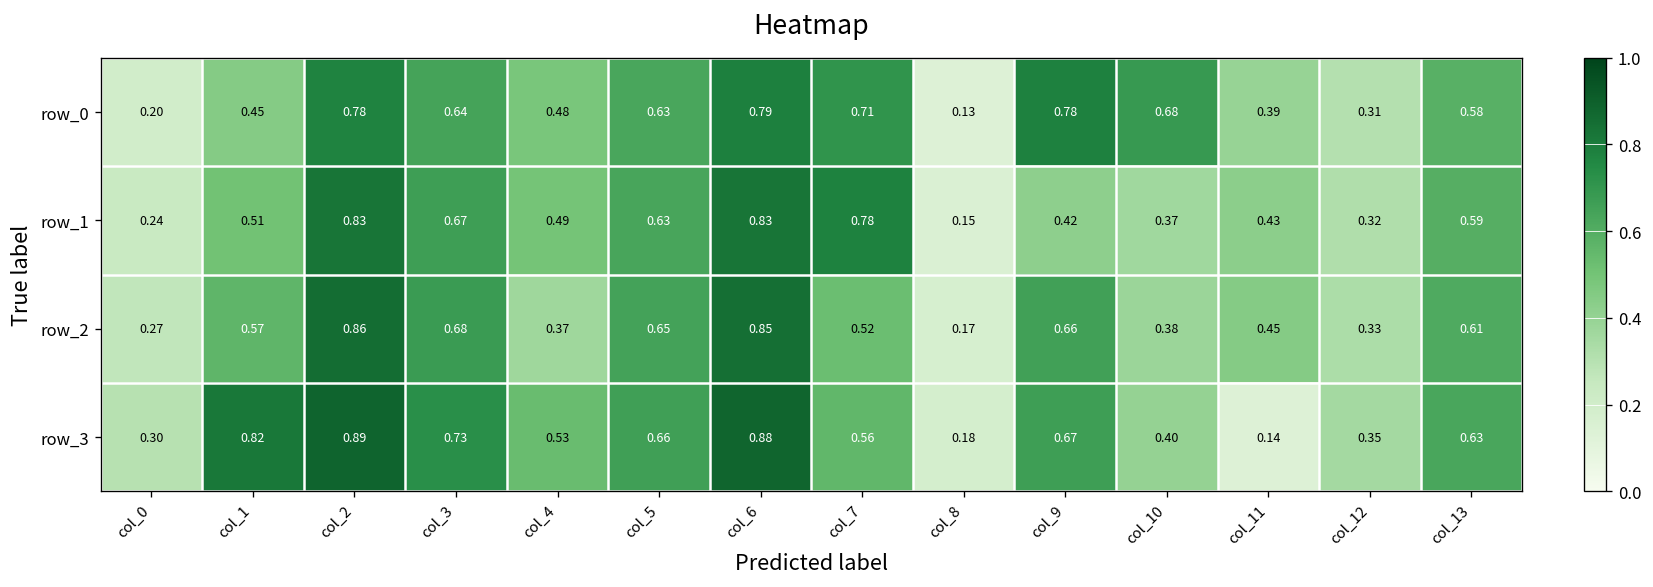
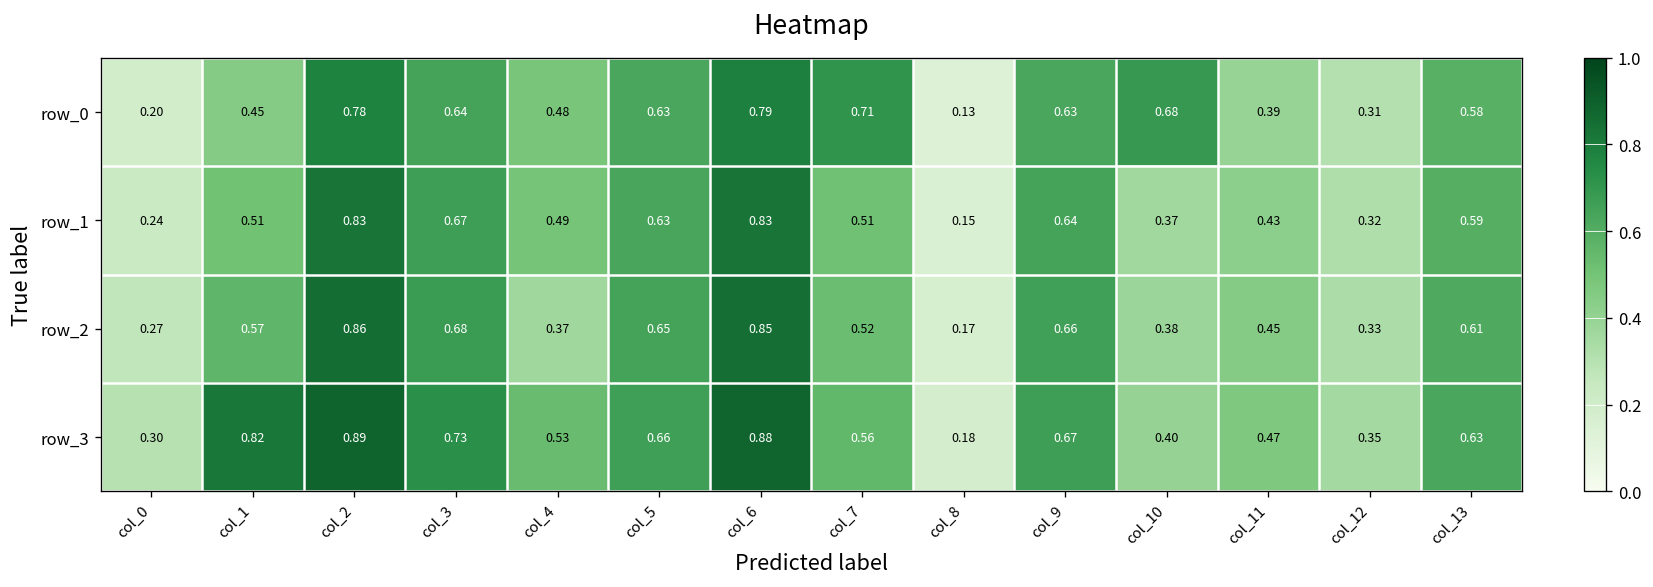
  {
    "row_0": {
      "col_0": 0.20,
      "col_1": 0.45,
      "col_2": 0.78,
      "col_3": 0.64,
      "col_4": 0.48,
      "col_5": 0.63,
      "col_6": 0.79,
      "col_7": 0.71,
      "col_8": 0.13,
-     "col_9": 0.78,
+     "col_9": 0.63,
      "col_10": 0.68,
      "col_11": 0.39,
      "col_12": 0.31,
      "col_13": 0.58
    },
    "row_1": {
      "col_0": 0.24,
      "col_1": 0.51,
      "col_2": 0.83,
      "col_3": 0.67,
      "col_4": 0.49,
      "col_5": 0.63,
      "col_6": 0.83,
-     "col_7": 0.78,
+     "col_7": 0.51,
      "col_8": 0.15,
-     "col_9": 0.42,
+     "col_9": 0.64,
      "col_10": 0.37,
      "col_11": 0.43,
      "col_12": 0.32,
      "col_13": 0.59
    },
    "row_2": {
      "col_0": 0.27,
      "col_1": 0.57,
      "col_2": 0.86,
      "col_3": 0.68,
      "col_4": 0.37,
      "col_5": 0.65,
      "col_6": 0.85,
      "col_7": 0.52,
      "col_8": 0.17,
      "col_9": 0.66,
      "col_10": 0.38,
      "col_11": 0.45,
      "col_12": 0.33,
      "col_13": 0.61
    },
    "row_3": {
      "col_0": 0.30,
      "col_1": 0.82,
      "col_2": 0.89,
      "col_3": 0.73,
      "col_4": 0.53,
      "col_5": 0.66,
      "col_6": 0.88,
      "col_7": 0.56,
      "col_8": 0.18,
      "col_9": 0.67,
      "col_10": 0.40,
-     "col_11": 0.14,
+     "col_11": 0.47,
      "col_12": 0.35,
      "col_13": 0.63
    }
  }
